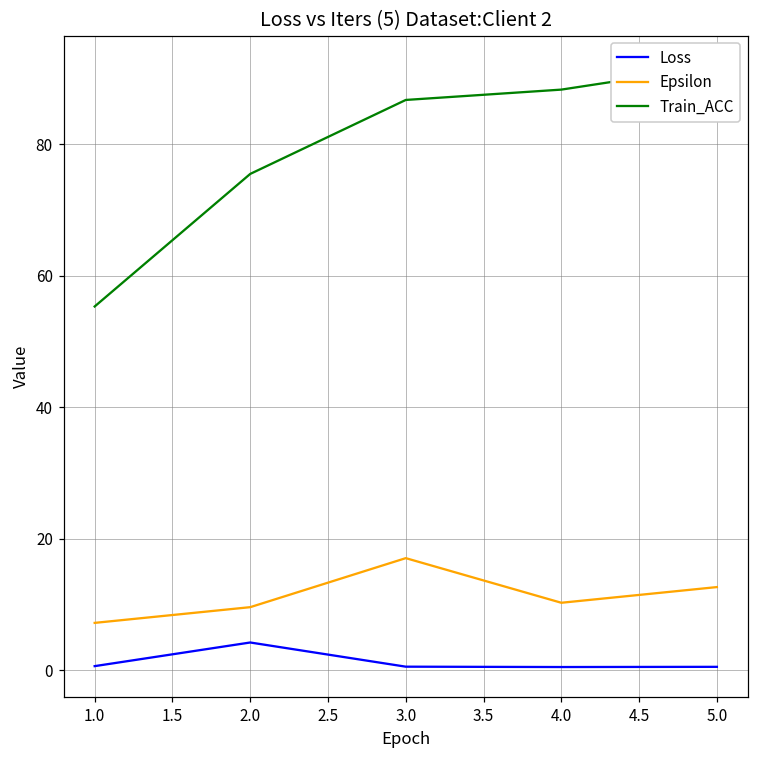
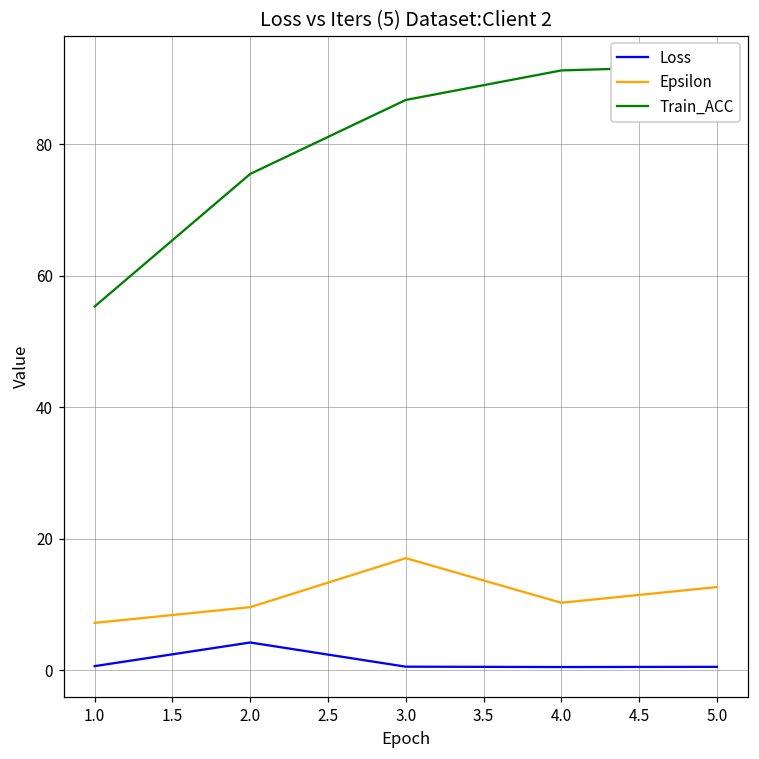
  {
    "Loss": {
      "1.0": 1,
      "2.0": 4,
      "3.0": 1,
      "4.0": 1,
      "5.0": 1
    },
    "Epsilon": {
      "1.0": 7,
      "2.0": 10,
      "3.0": 17,
      "4.0": 10,
      "5.0": 13
    },
    "Train_ACC": {
      "1.0": 55,
      "2.0": 75,
      "3.0": 87,
-     "4.0": 88
+     "4.0": 91
    }
  }
